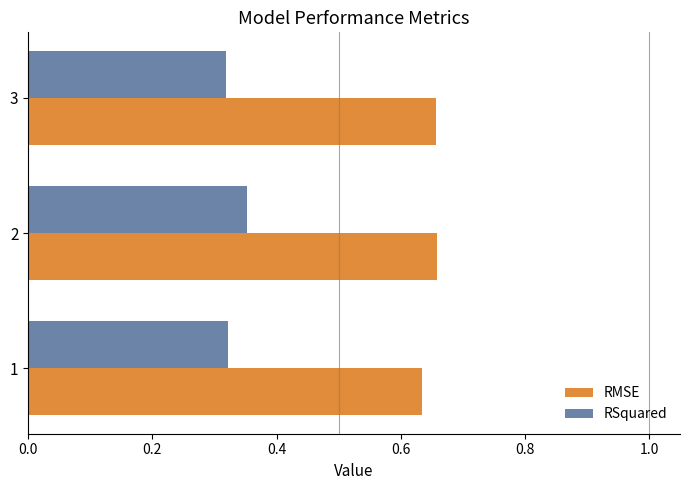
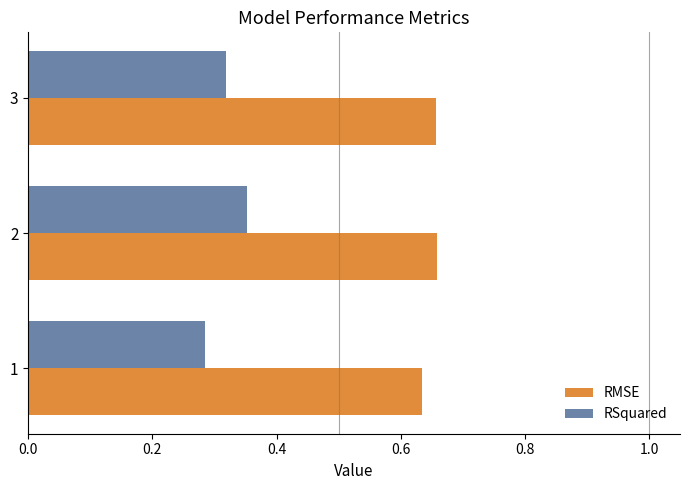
  {
    "RMSE": {
      "3": 0.66,
      "2": 0.66,
      "1": 0.63
    },
    "RSquared": {
      "3": 0.32,
      "2": 0.35,
-     "1": 0.32
+     "1": 0.28
    }
  }
